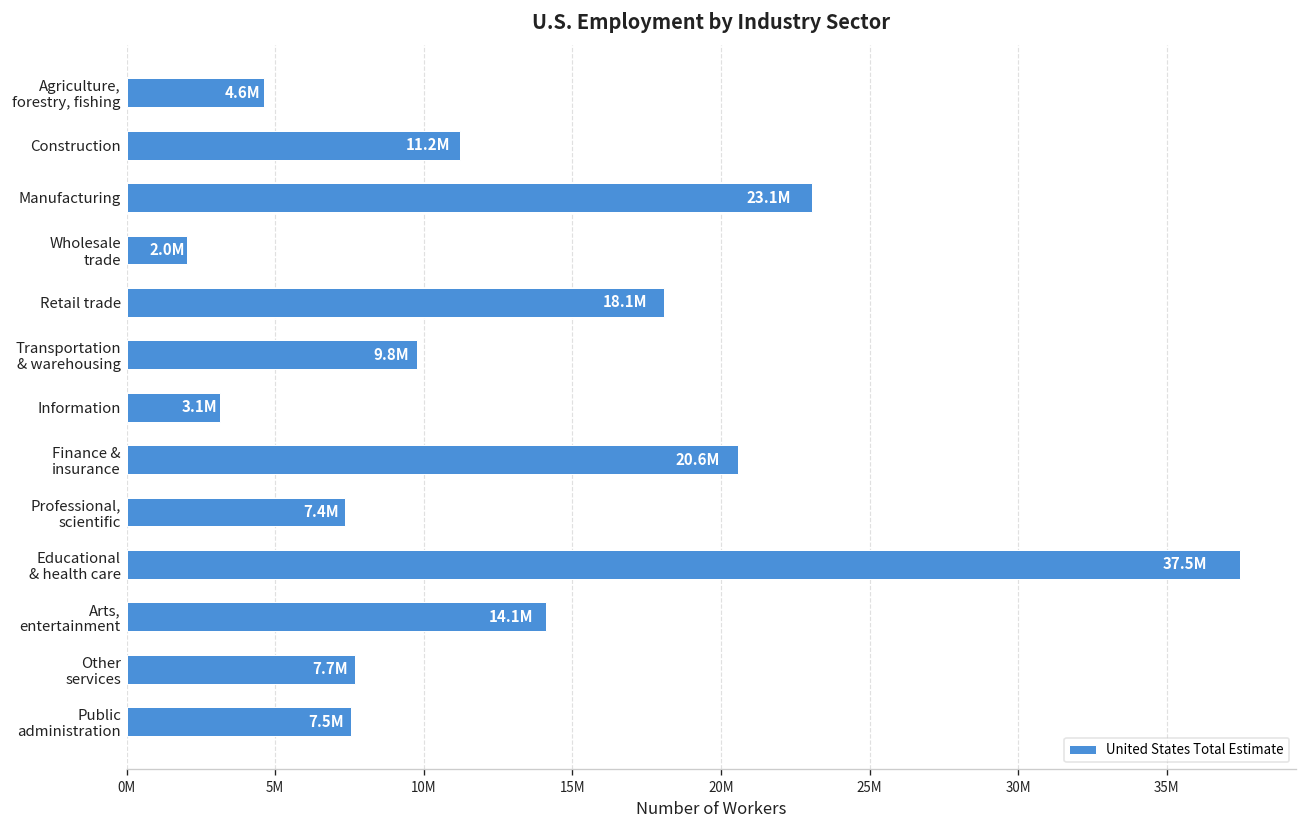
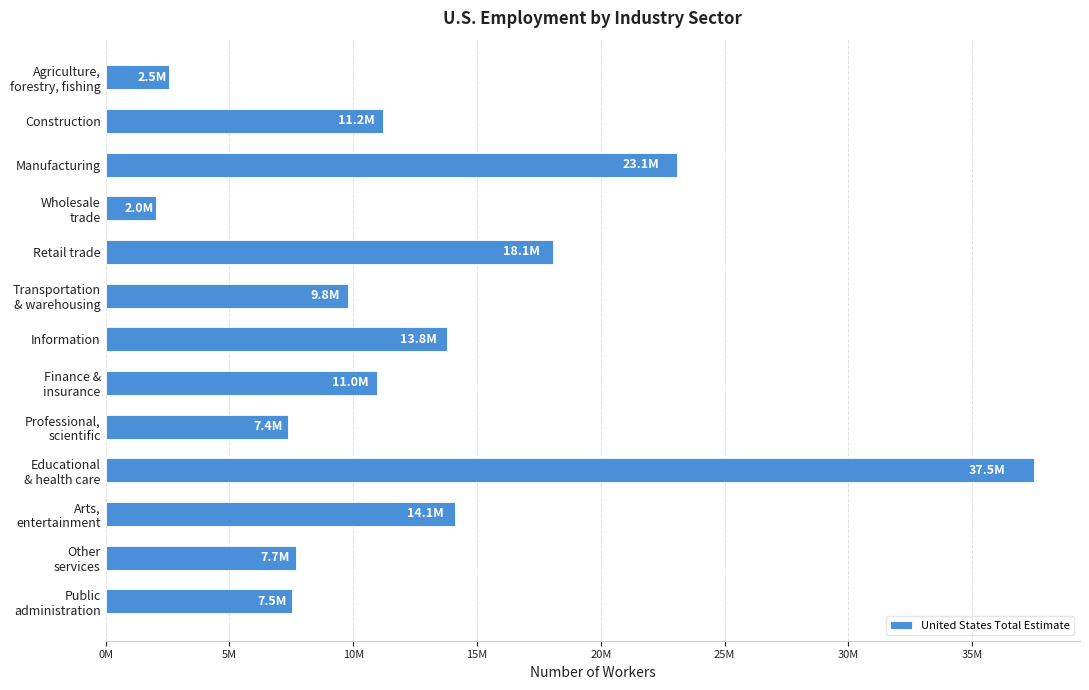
  {
-   "Agriculture, forestry, fishing": "4.6M",
+   "Agriculture, forestry, fishing": "2.5M",
    "Construction": "11.2M",
    "Manufacturing": "23.1M",
    "Wholesale trade": "2.0M",
    "Retail trade": "18.1M",
    "Transportation & warehousing": "9.8M",
-   "Information": "3.1M",
-   "Finance & insurance": "20.6M",
+   "Information": "13.8M",
+   "Finance & insurance": "11.0M",
    "Professional, scientific": "7.4M",
    "Educational & health care": "37.5M",
    "Arts, entertainment": "14.1M",
    "Other services": "7.7M",
    "Public administration": "7.5M"
  }
